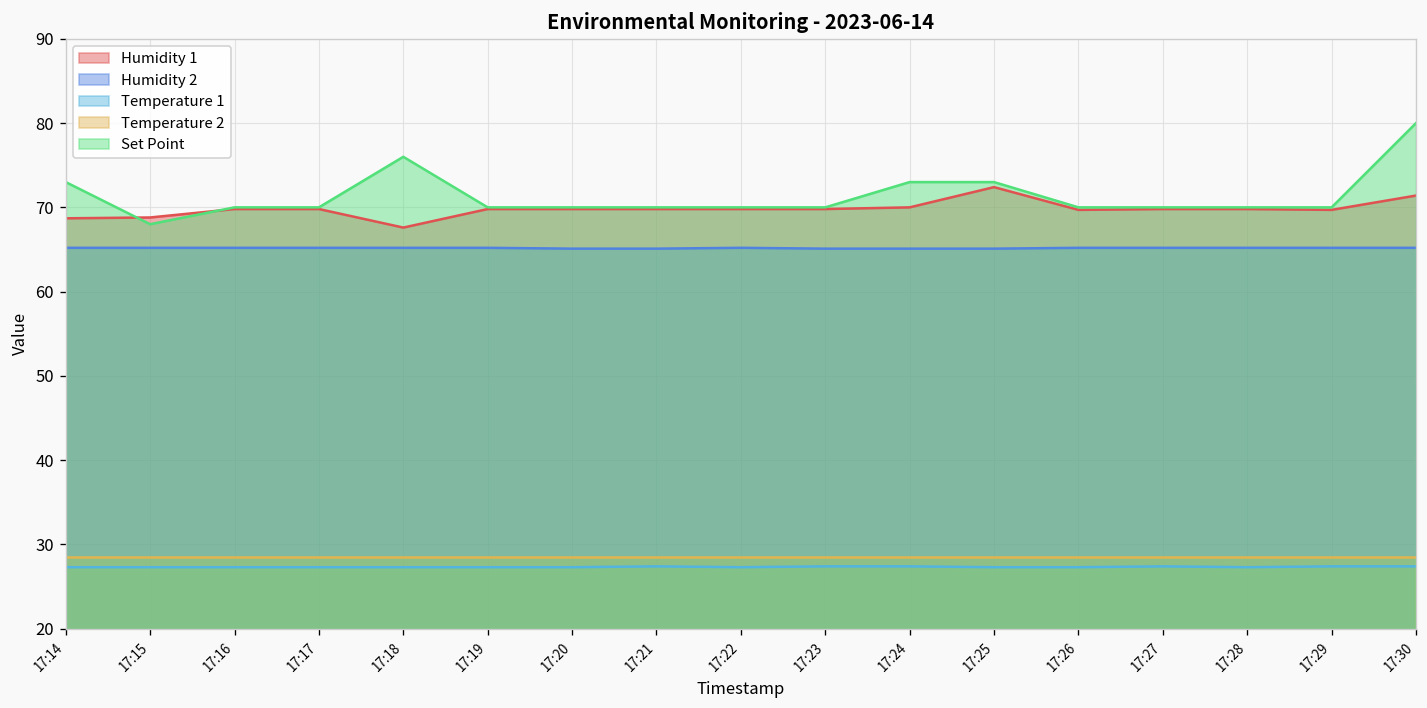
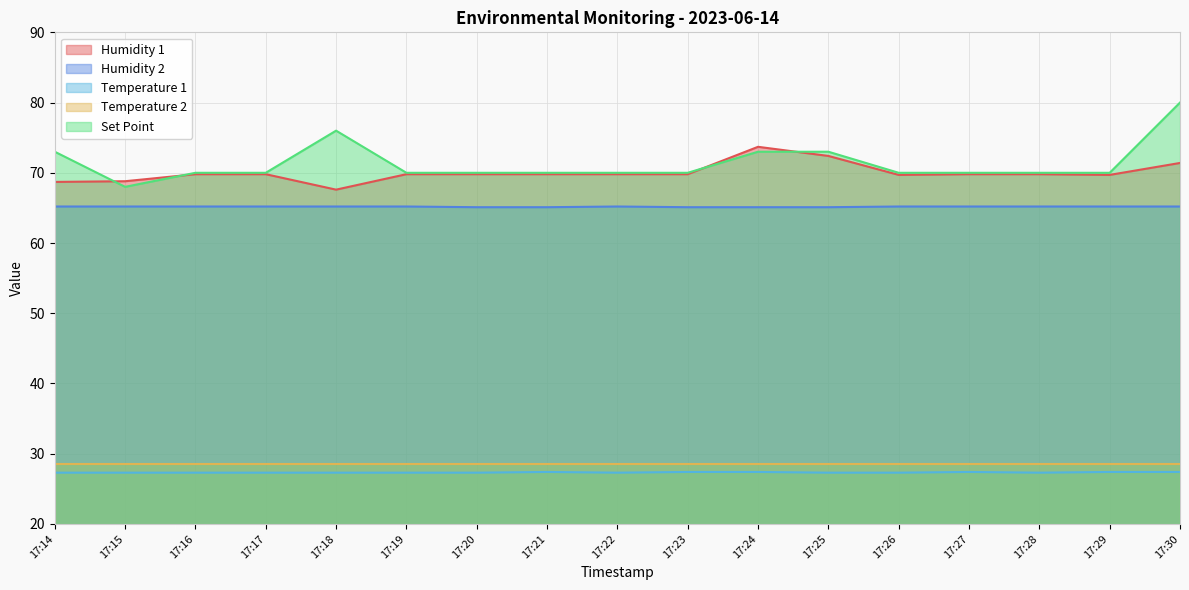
  {
    "Humidity 1": {
      "17:14": 69,
      "17:15": 69,
      "17:18": 68,
-     "17:24": 70,
+     "17:24": 74,
      "17:25": 72,
      "17:30": 71
    },
    "Temperature 2": {
      "17:14": 29,
      "17:15": 29,
      "17:16": 29,
      "17:17": 29,
      "17:18": 29,
      "17:19": 29,
      "17:20": 29,
      "17:21": 29,
      "17:22": 29,
      "17:23": 29,
      "17:24": 29,
      "17:25": 29,
      "17:26": 29,
      "17:27": 29,
      "17:28": 29,
      "17:29": 29,
      "17:30": 29
    },
    "Set Point": {
      "17:14": 73,
      "17:15": 68,
      "17:18": 76,
      "17:24": 73,
      "17:25": 73,
      "17:30": 80
    }
  }
